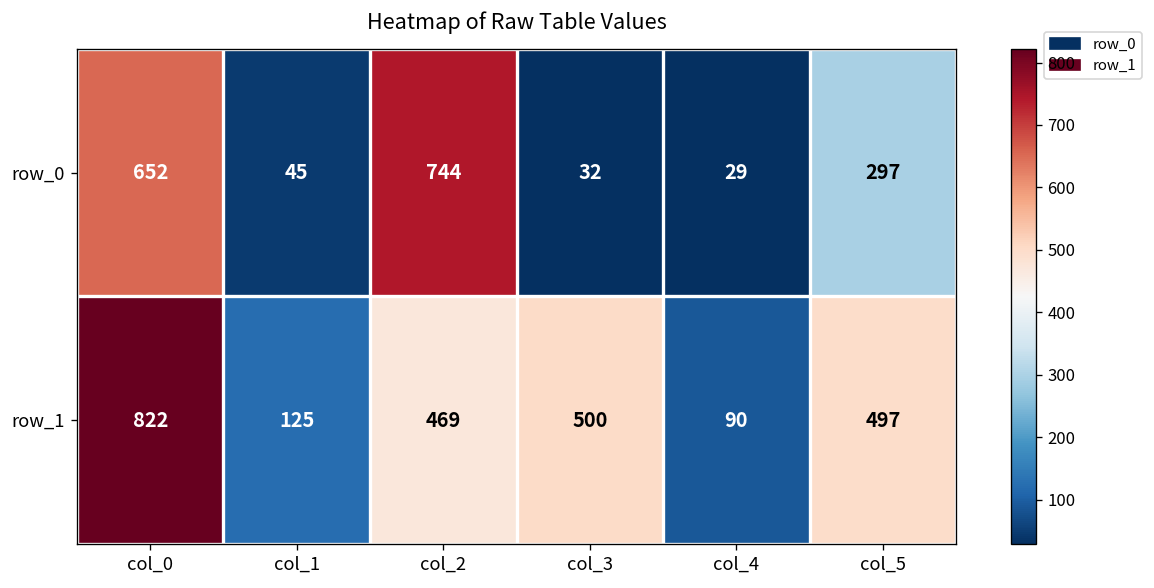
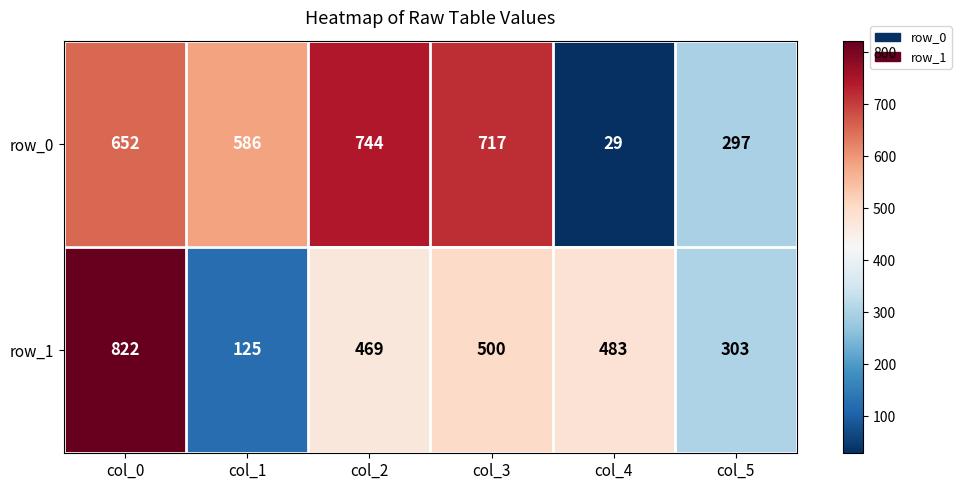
  {
    "row_0": {
      "col_0": 652,
-     "col_1": 45,
+     "col_1": 586,
      "col_2": 744,
-     "col_3": 32,
+     "col_3": 717,
      "col_4": 29,
      "col_5": 297
    },
    "row_1": {
      "col_0": 822,
      "col_1": 125,
      "col_2": 469,
      "col_3": 500,
-     "col_4": 90,
-     "col_5": 497
+     "col_4": 483,
+     "col_5": 303
    }
  }
